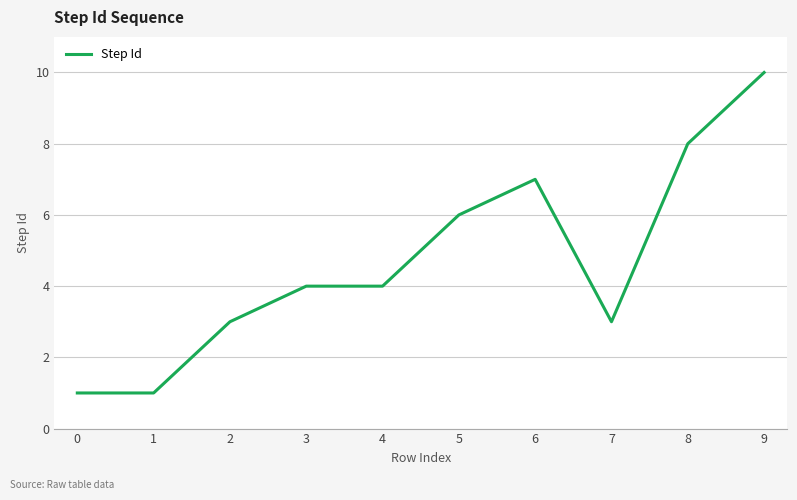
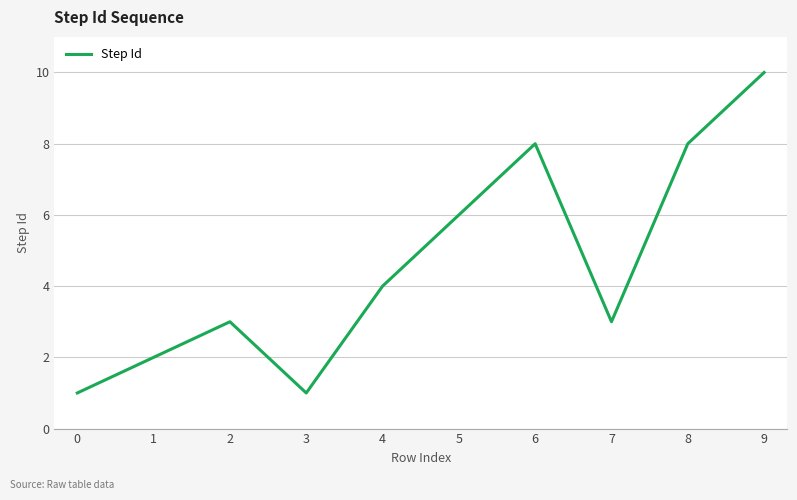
  {
    "0": 1,
-   "1": 1,
+   "1": 2,
    "2": 3,
-   "3": 4,
+   "3": 1,
    "4": 4,
    "5": 6,
-   "6": 7,
+   "6": 8,
    "7": 3,
    "8": 8,
    "9": 10
  }
